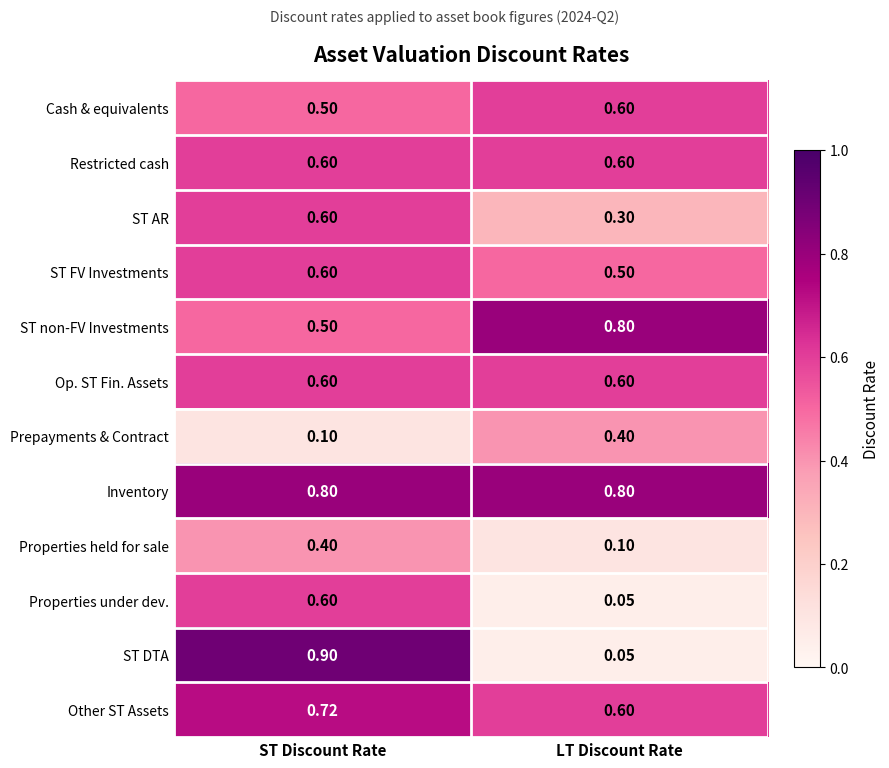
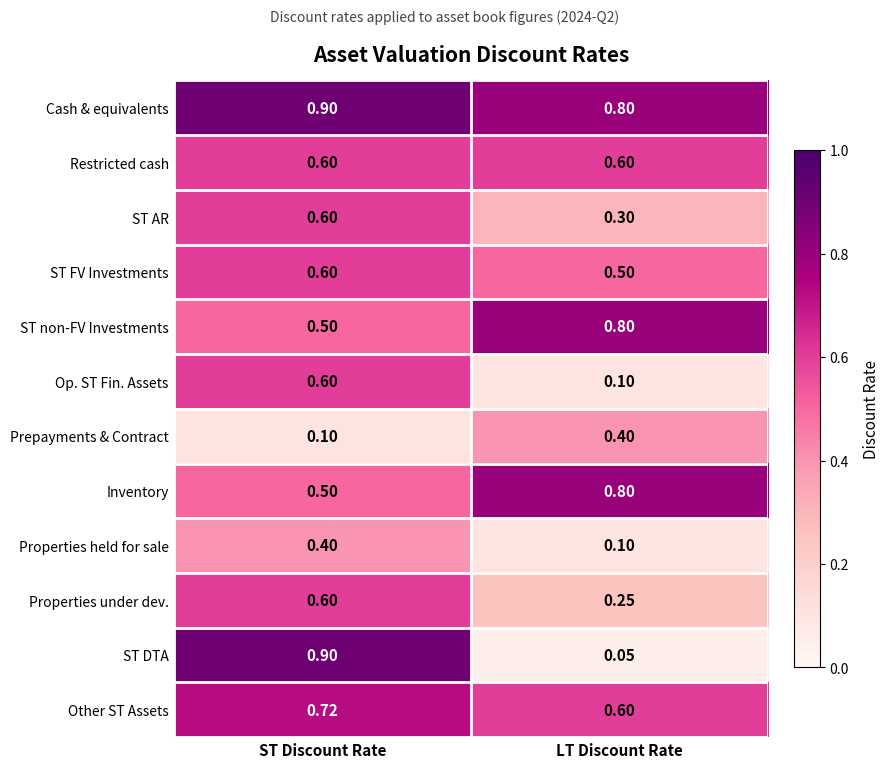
  {
    "Cash & equivalents": {
-     "ST Discount Rate": 0.50,
-     "LT Discount Rate": 0.60
+     "ST Discount Rate": 0.90,
+     "LT Discount Rate": 0.80
    },
    "Restricted cash": {
      "ST Discount Rate": 0.60,
      "LT Discount Rate": 0.60
    },
    "ST AR": {
      "ST Discount Rate": 0.60,
      "LT Discount Rate": 0.30
    },
    "ST FV Investments": {
      "ST Discount Rate": 0.60,
      "LT Discount Rate": 0.50
    },
    "ST non-FV Investments": {
      "ST Discount Rate": 0.50,
      "LT Discount Rate": 0.80
    },
    "Op. ST Fin. Assets": {
      "ST Discount Rate": 0.60,
-     "LT Discount Rate": 0.60
+     "LT Discount Rate": 0.10
    },
    "Prepayments & Contract": {
      "ST Discount Rate": 0.10,
      "LT Discount Rate": 0.40
    },
    "Inventory": {
-     "ST Discount Rate": 0.80,
+     "ST Discount Rate": 0.50,
      "LT Discount Rate": 0.80
    },
    "Properties held for sale": {
      "ST Discount Rate": 0.40,
      "LT Discount Rate": 0.10
    },
    "Properties under dev.": {
      "ST Discount Rate": 0.60,
-     "LT Discount Rate": 0.05
+     "LT Discount Rate": 0.25
    },
    "ST DTA": {
      "ST Discount Rate": 0.90,
      "LT Discount Rate": 0.05
    },
    "Other ST Assets": {
      "ST Discount Rate": 0.72,
      "LT Discount Rate": 0.60
    }
  }
